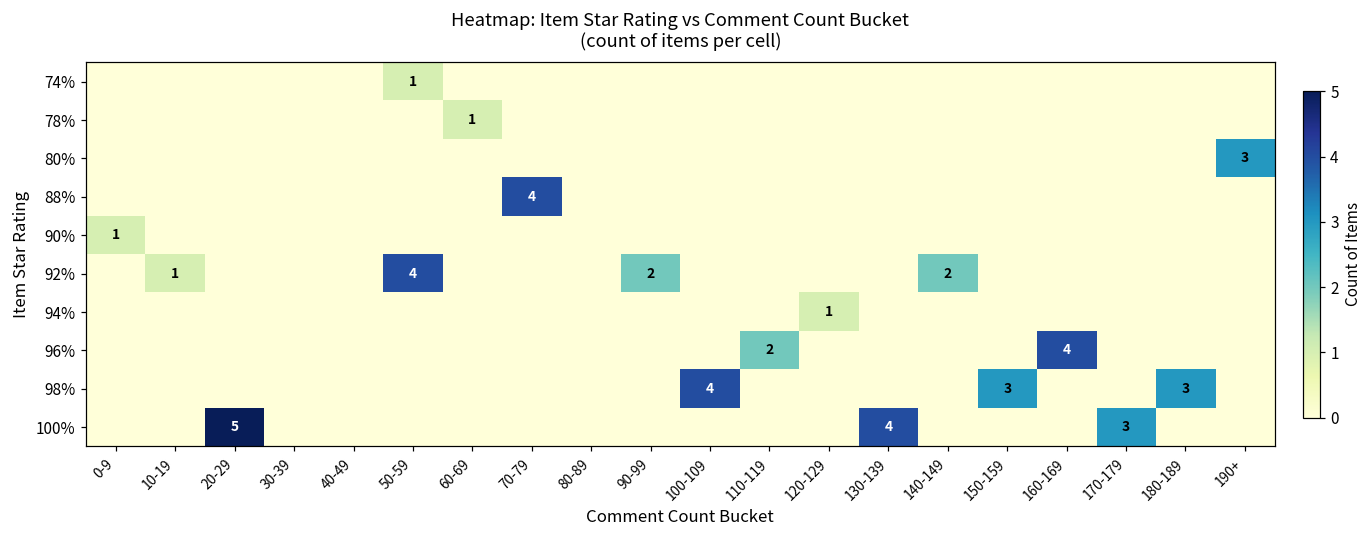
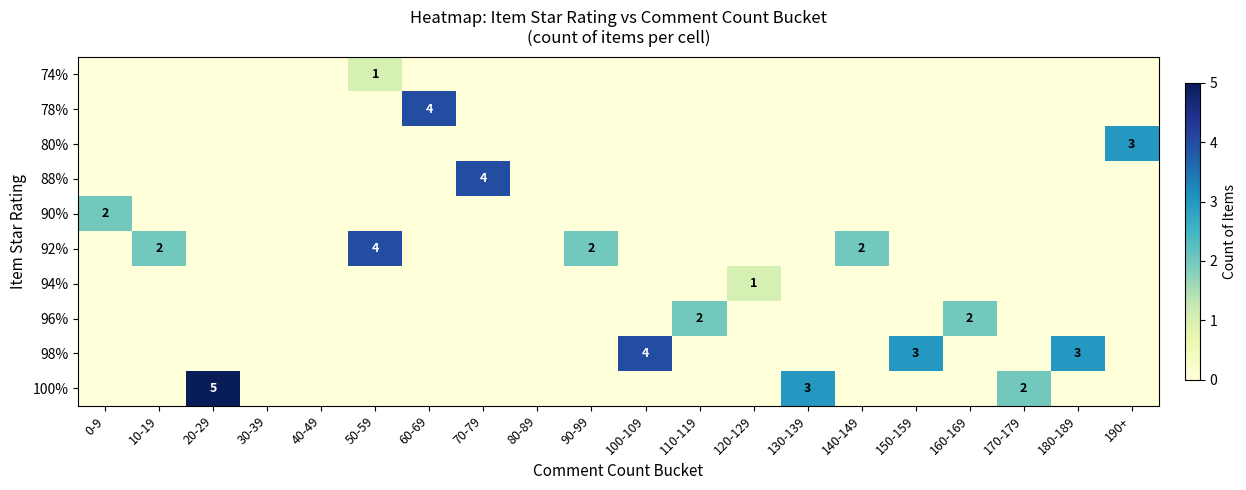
  {
    "74%": {
      "50-59": 1
    },
    "78%": {
-     "60-69": 1
+     "60-69": 4
    },
    "80%": {
      "190+": 3
    },
    "88%": {
      "70-79": 4
    },
    "90%": {
-     "0-9": 1
+     "0-9": 2
    },
    "92%": {
-     "10-19": 1,
+     "10-19": 2,
      "50-59": 4,
      "90-99": 2,
      "140-149": 2
    },
    "94%": {
      "120-129": 1
    },
    "96%": {
      "110-119": 2,
-     "160-169": 4
+     "160-169": 2
    },
    "98%": {
      "100-109": 4,
      "150-159": 3,
      "180-189": 3
    },
    "100%": {
      "20-29": 5,
-     "130-139": 4,
-     "170-179": 3
+     "130-139": 3,
+     "170-179": 2
    }
  }
